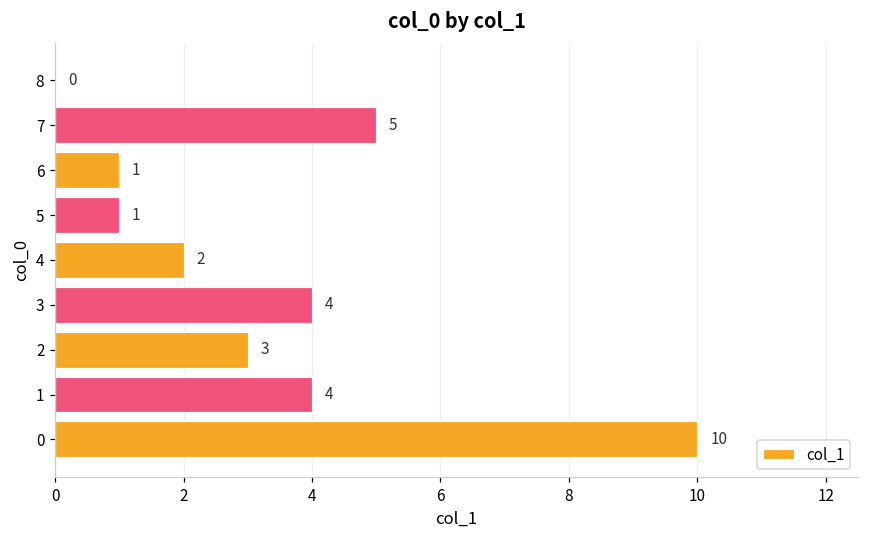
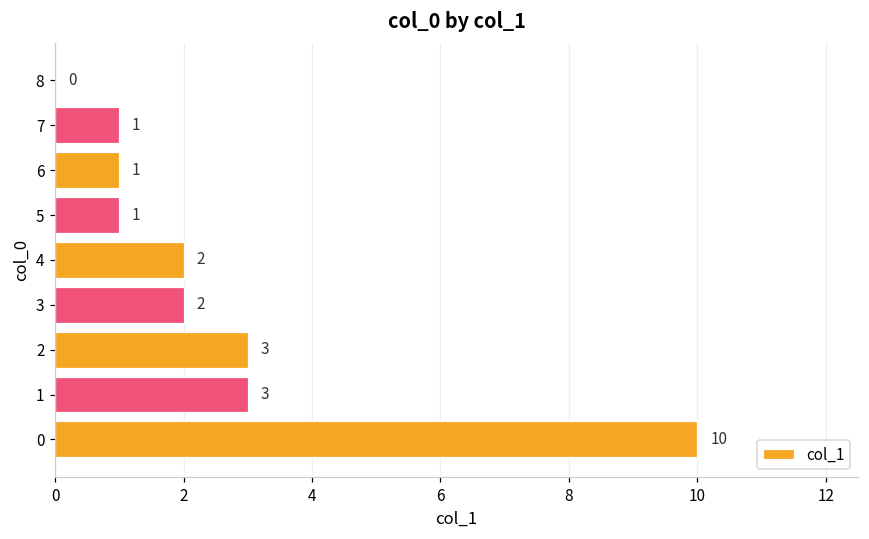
  {
    "8": 0,
-   "7": 5,
+   "7": 1,
    "6": 1,
    "5": 1,
    "4": 2,
-   "3": 4,
+   "3": 2,
    "2": 3,
-   "1": 4,
+   "1": 3,
    "0": 10
  }
